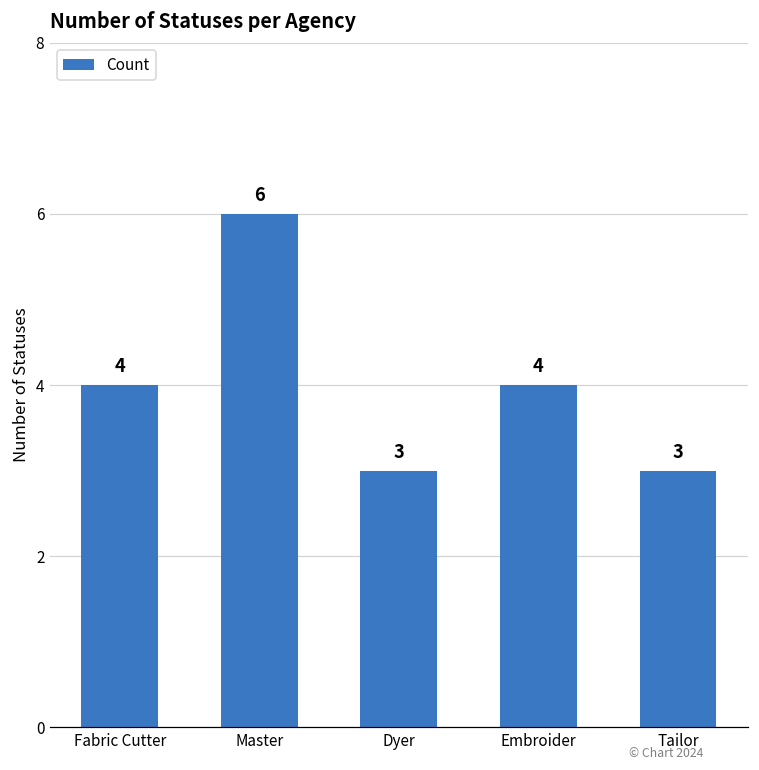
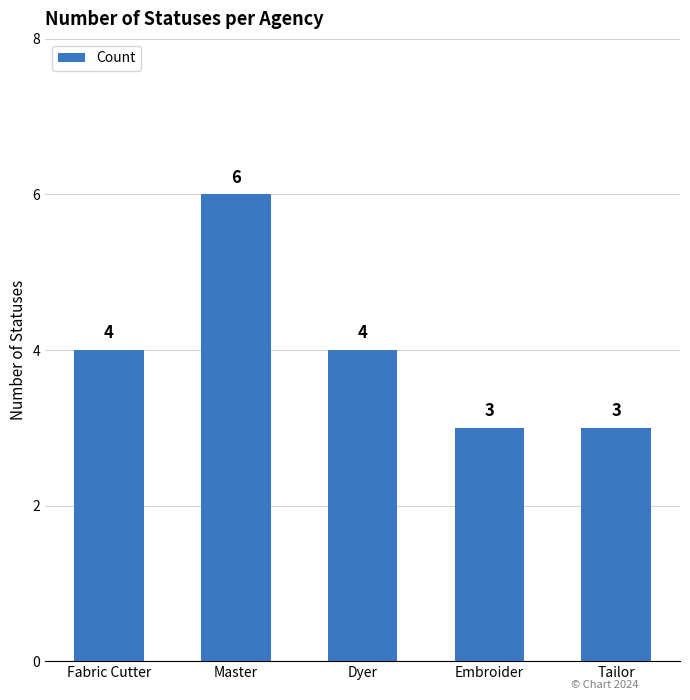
  {
    "Fabric Cutter": 4,
    "Master": 6,
-   "Dyer": 3,
-   "Embroider": 4,
+   "Dyer": 4,
+   "Embroider": 3,
    "Tailor": 3
  }
